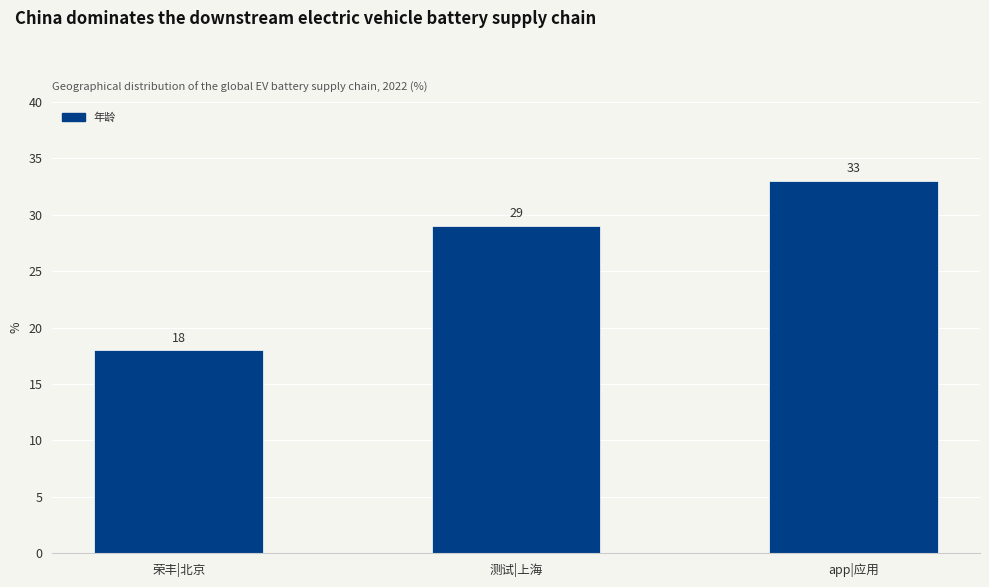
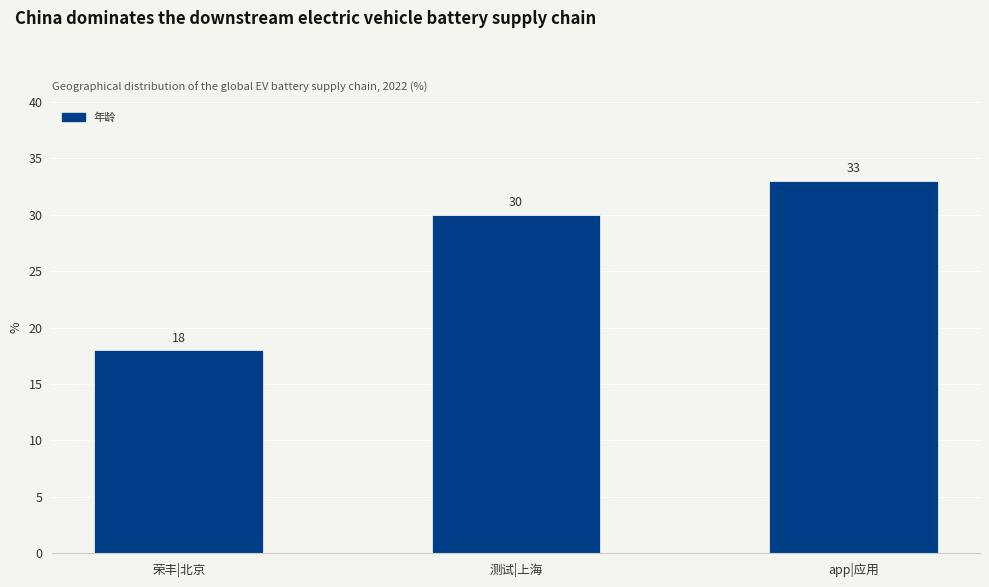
  {
    "荣丰|北京": 18,
-   "测试|上海": 29,
+   "测试|上海": 30,
    "app|应用": 33
  }
